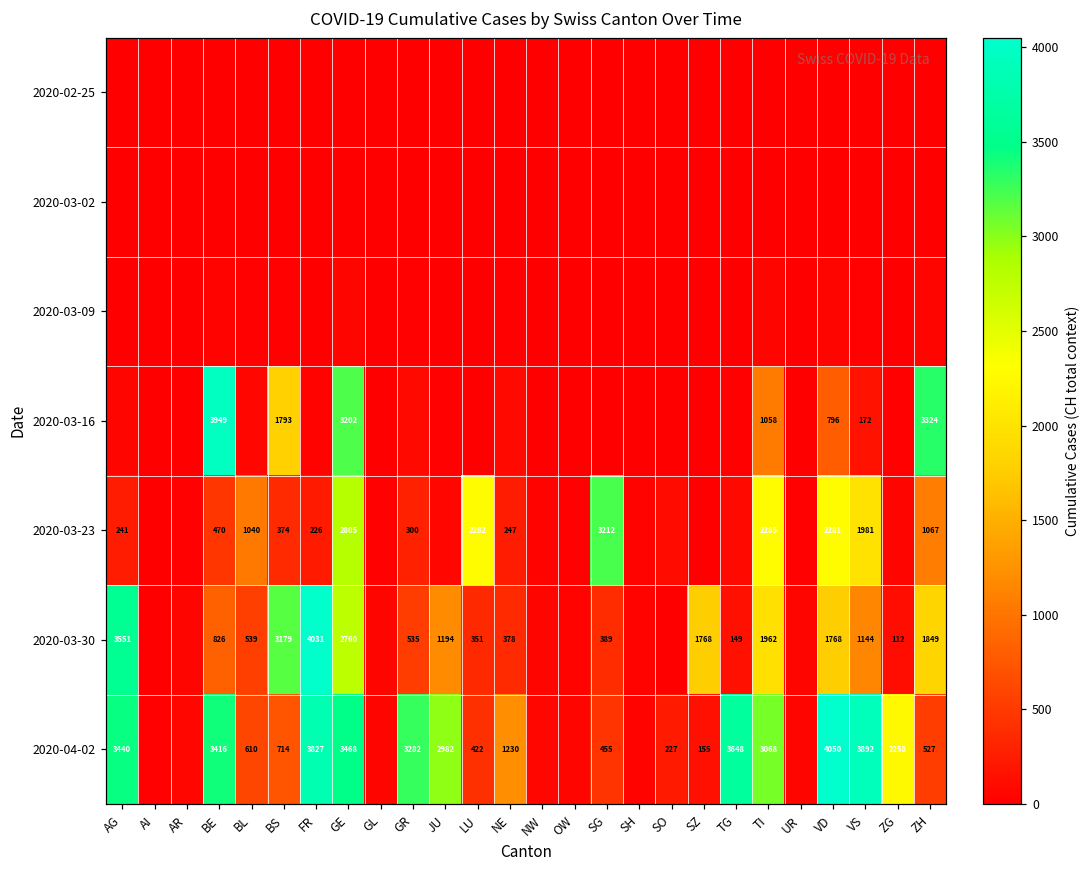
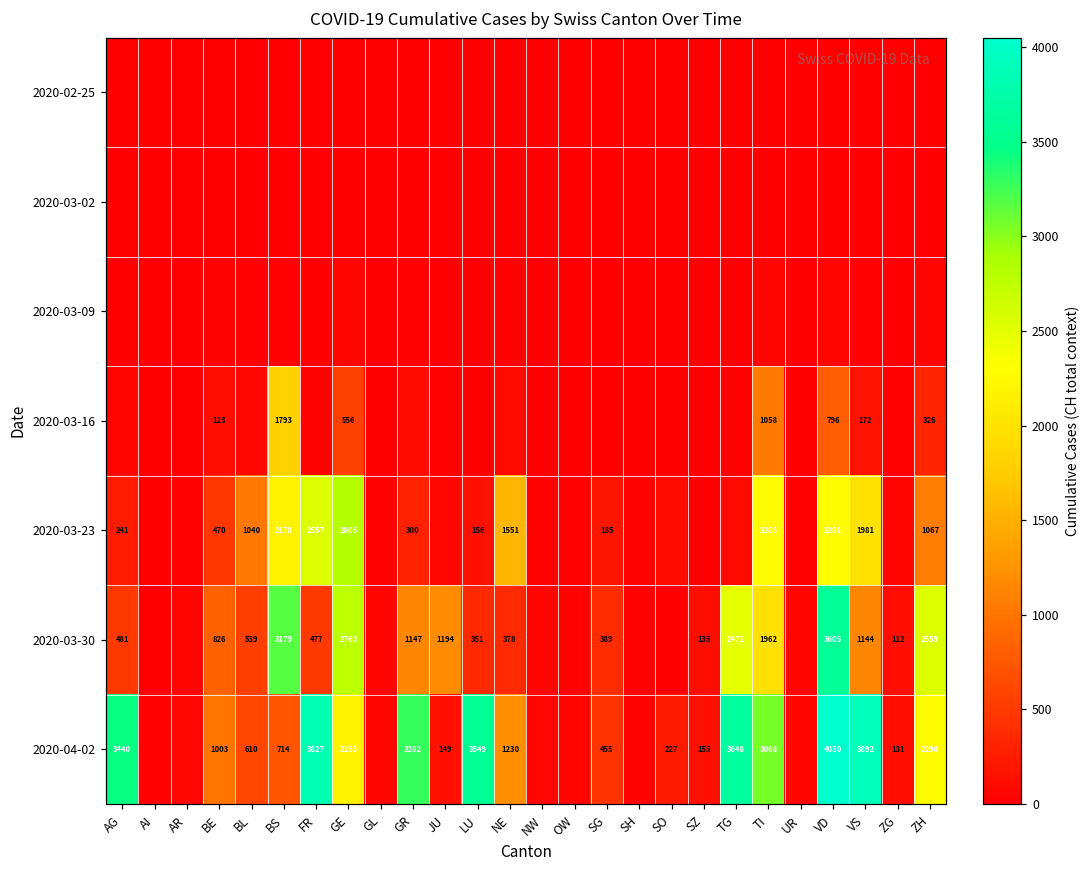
  {
    "2020-03-16": {
-     "BE": 3949,
+     "BE": 123,
      "BS": 1793,
-     "GE": 3202,
+     "GE": 556,
      "TI": 1058,
      "VD": 796,
      "VS": 172,
-     "ZH": 3324
+     "ZH": 326
    },
    "2020-03-23": {
      "AG": 241,
      "BE": 470,
      "BL": 1040,
-     "BS": 374,
-     "FR": 226,
+     "BS": 2178,
+     "FR": 2557,
      "GE": 2805,
      "GR": 300,
-     "LU": 2282,
-     "NE": 247,
-     "SG": 3212,
+     "LU": 156,
+     "NE": 1551,
+     "SG": 185,
      "TI": 2285,
      "VD": 2281,
      "VS": 1981,
      "ZH": 1067
    },
    "2020-03-30": {
-     "AG": 3551,
+     "AG": 481,
      "BE": 826,
      "BL": 539,
      "BS": 3179,
-     "FR": 4031,
+     "FR": 477,
      "GE": 2760,
-     "GR": 535,
+     "GR": 1147,
      "JU": 1194,
      "LU": 351,
      "NE": 378,
      "SG": 389,
-     "SZ": 1768,
-     "TG": 149,
+     "SZ": 135,
+     "TG": 2471,
      "TI": 1962,
-     "VD": 1768,
+     "VD": 3605,
      "VS": 1144,
      "ZG": 112,
-     "ZH": 1849
+     "ZH": 2559
    },
    "2020-04-02": {
      "AG": 3440,
-     "BE": 3416,
+     "BE": 1003,
      "BL": 610,
      "BS": 714,
      "FR": 3827,
-     "GE": 3468,
+     "GE": 2153,
      "GR": 3282,
-     "JU": 2982,
-     "LU": 422,
+     "JU": 149,
+     "LU": 3549,
      "NE": 1230,
      "SG": 455,
      "SO": 227,
      "SZ": 155,
      "TG": 3648,
      "TI": 3068,
      "VD": 4050,
      "VS": 3892,
-     "ZG": 2258,
-     "ZH": 527
+     "ZG": 131,
+     "ZH": 2290
    }
  }
